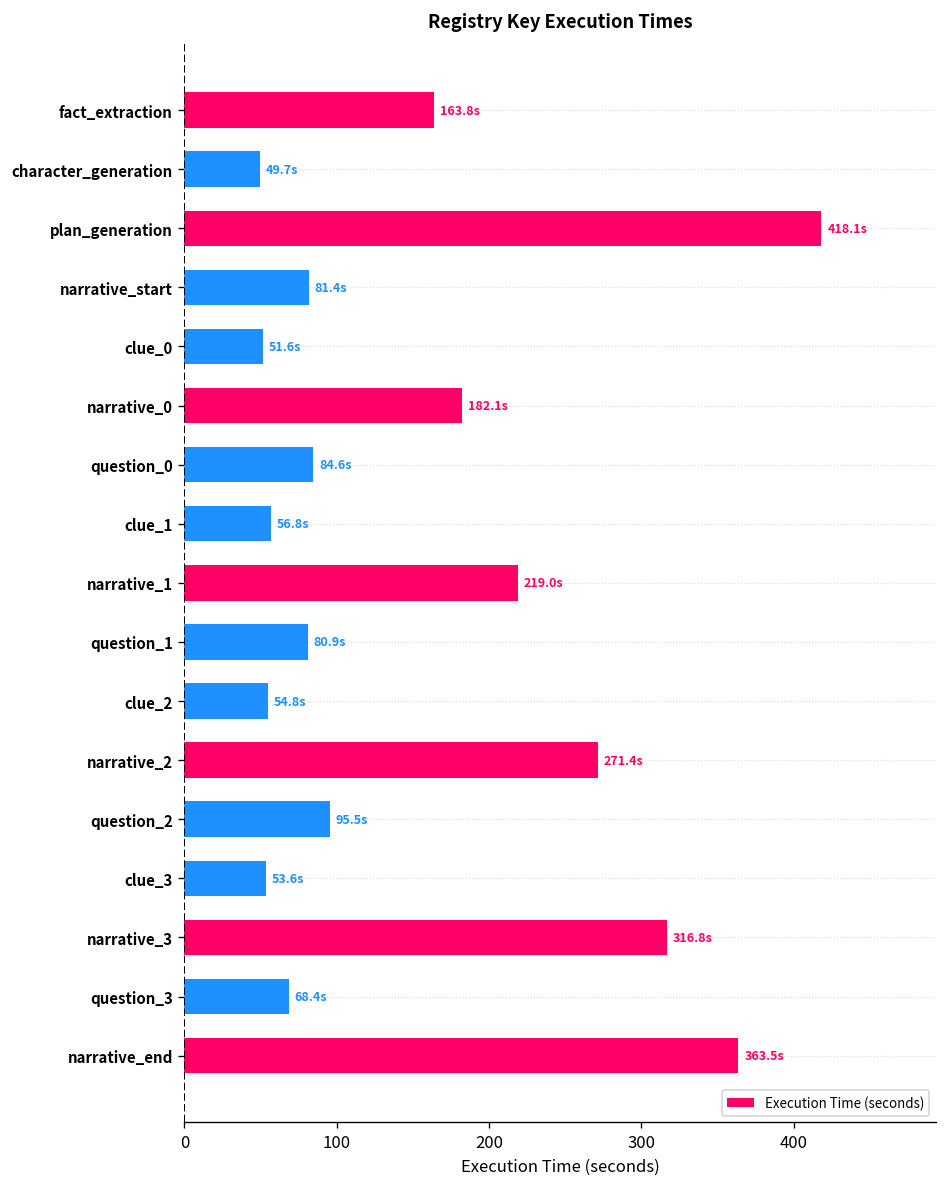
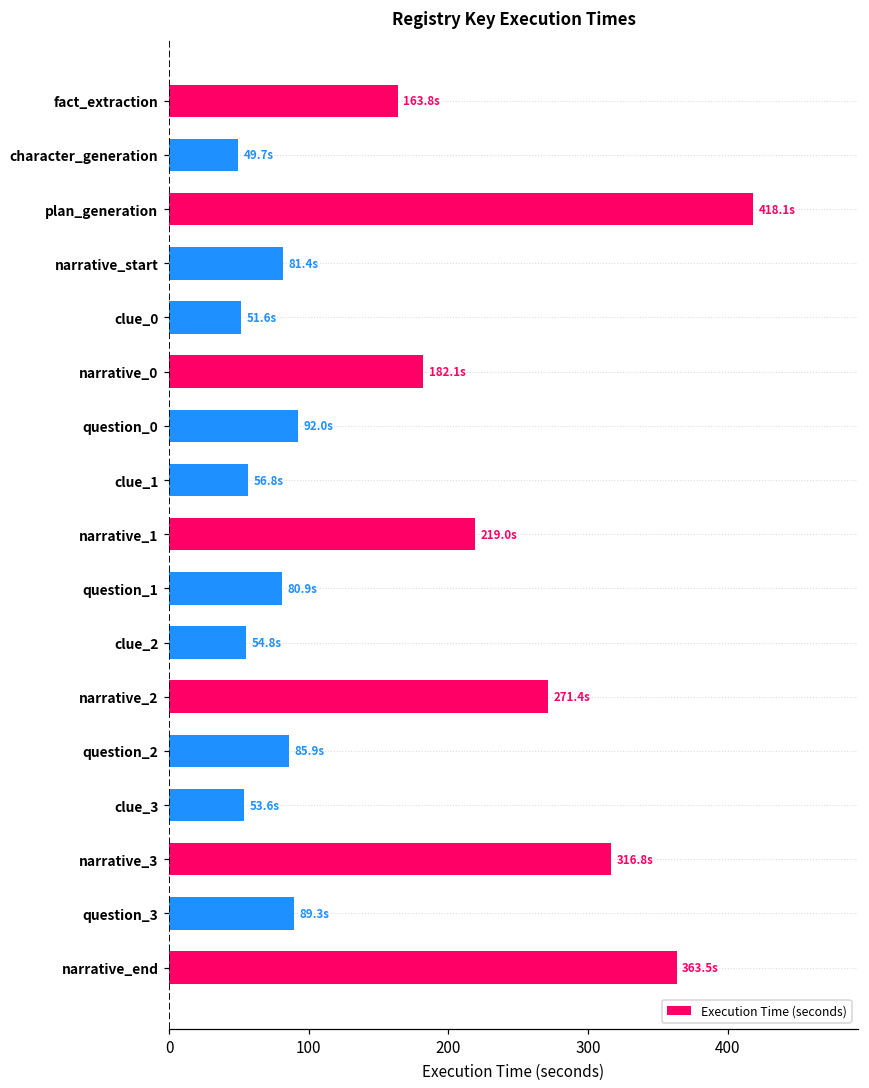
  {
    "fact_extraction": "163.8s",
    "character_generation": "49.7s",
    "plan_generation": "418.1s",
    "narrative_start": "81.4s",
    "clue_0": "51.6s",
    "narrative_0": "182.1s",
-   "question_0": "84.6s",
+   "question_0": "92.0s",
    "clue_1": "56.8s",
    "narrative_1": "219.0s",
    "question_1": "80.9s",
    "clue_2": "54.8s",
    "narrative_2": "271.4s",
-   "question_2": "95.5s",
+   "question_2": "85.9s",
    "clue_3": "53.6s",
    "narrative_3": "316.8s",
-   "question_3": "68.4s",
+   "question_3": "89.3s",
    "narrative_end": "363.5s"
  }
